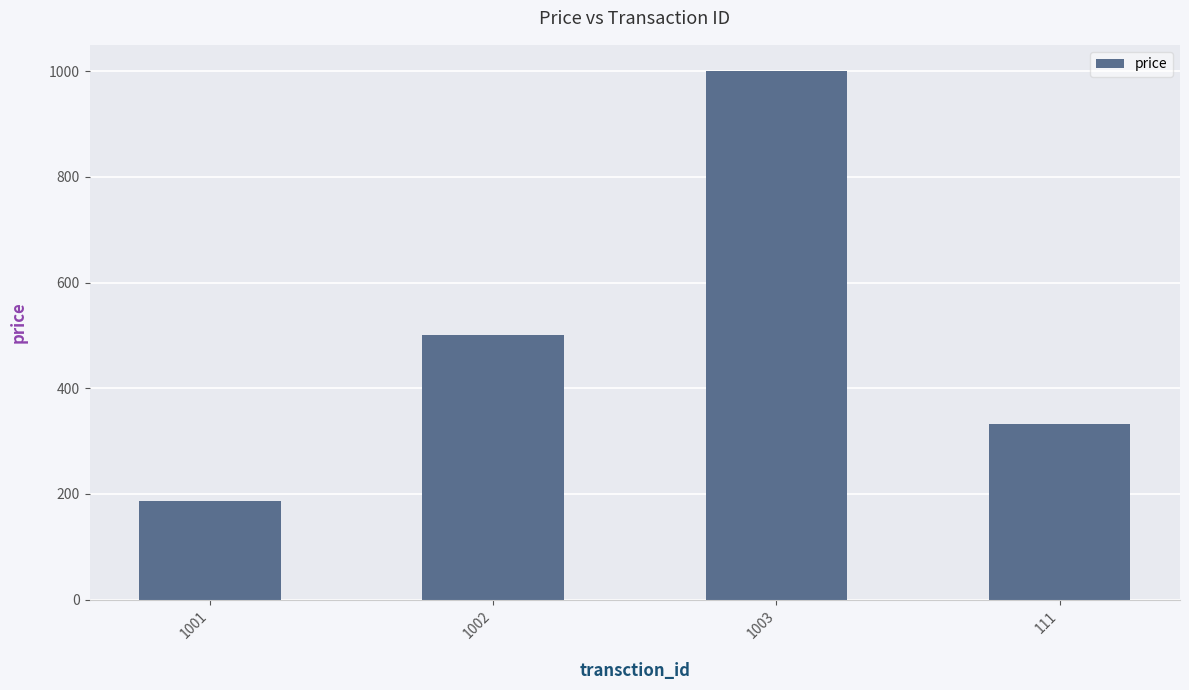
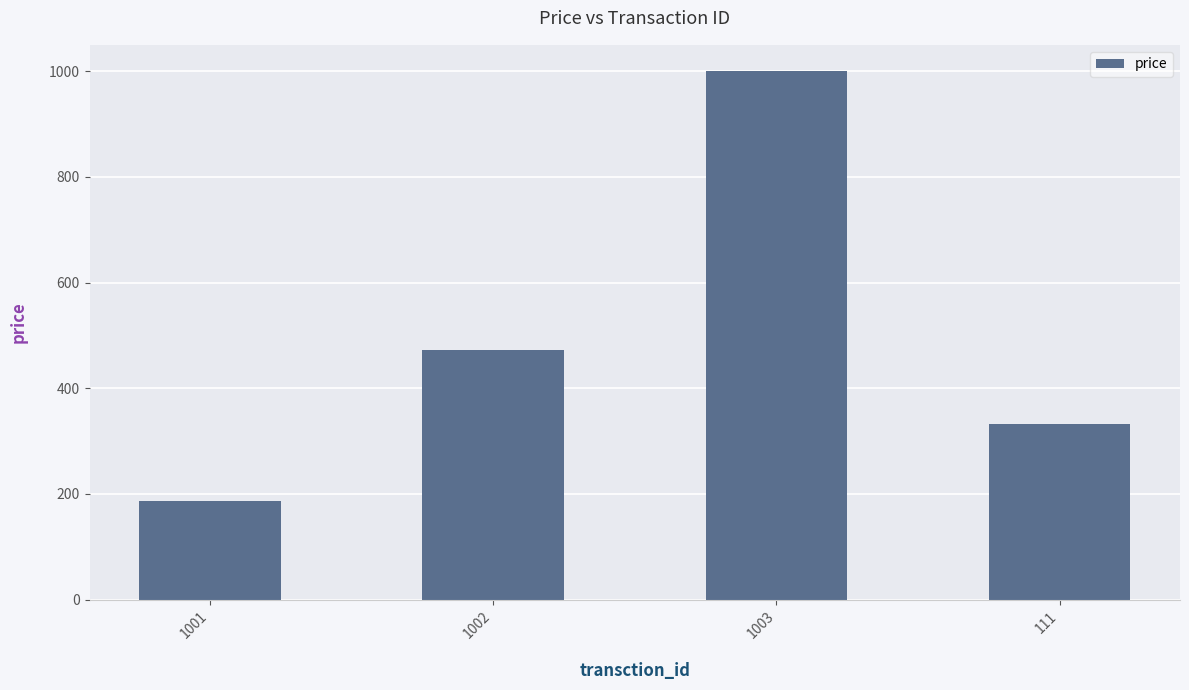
  {
    "1001": 190,
-   "1002": 500,
+   "1002": 470,
    "1003": 1000,
    "111": 330
  }
